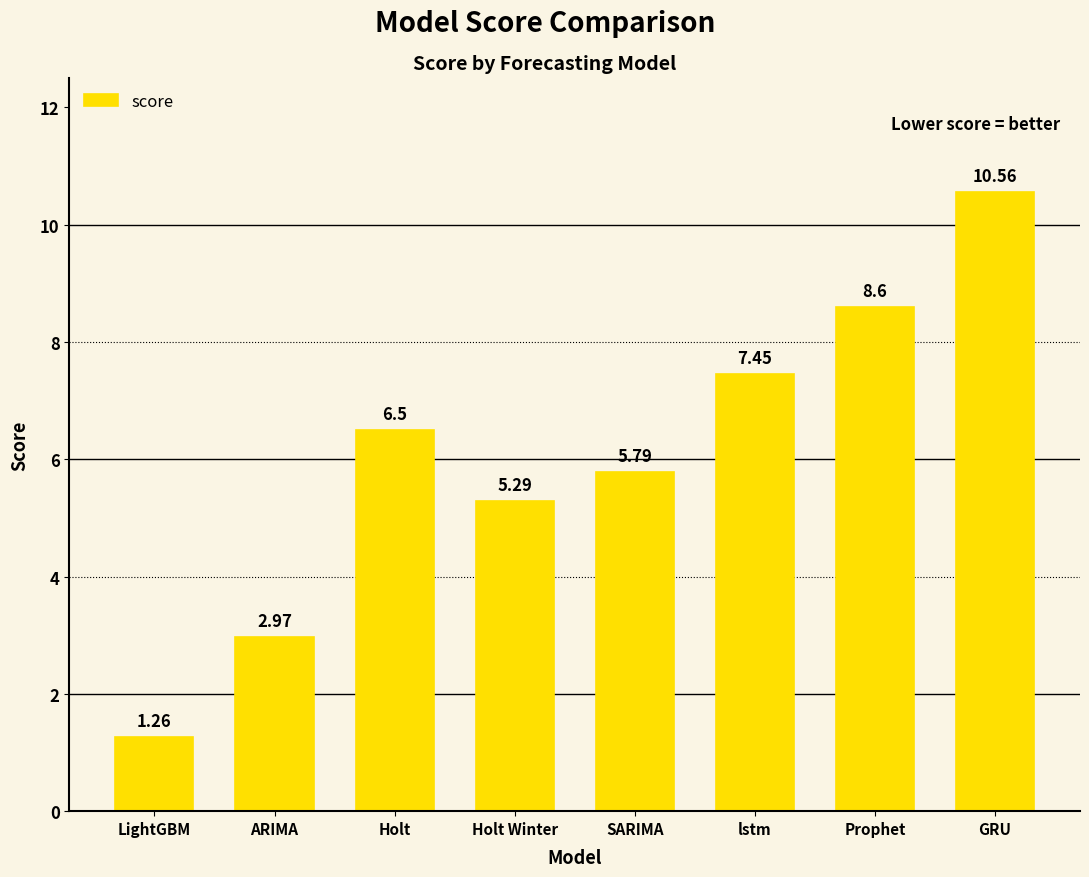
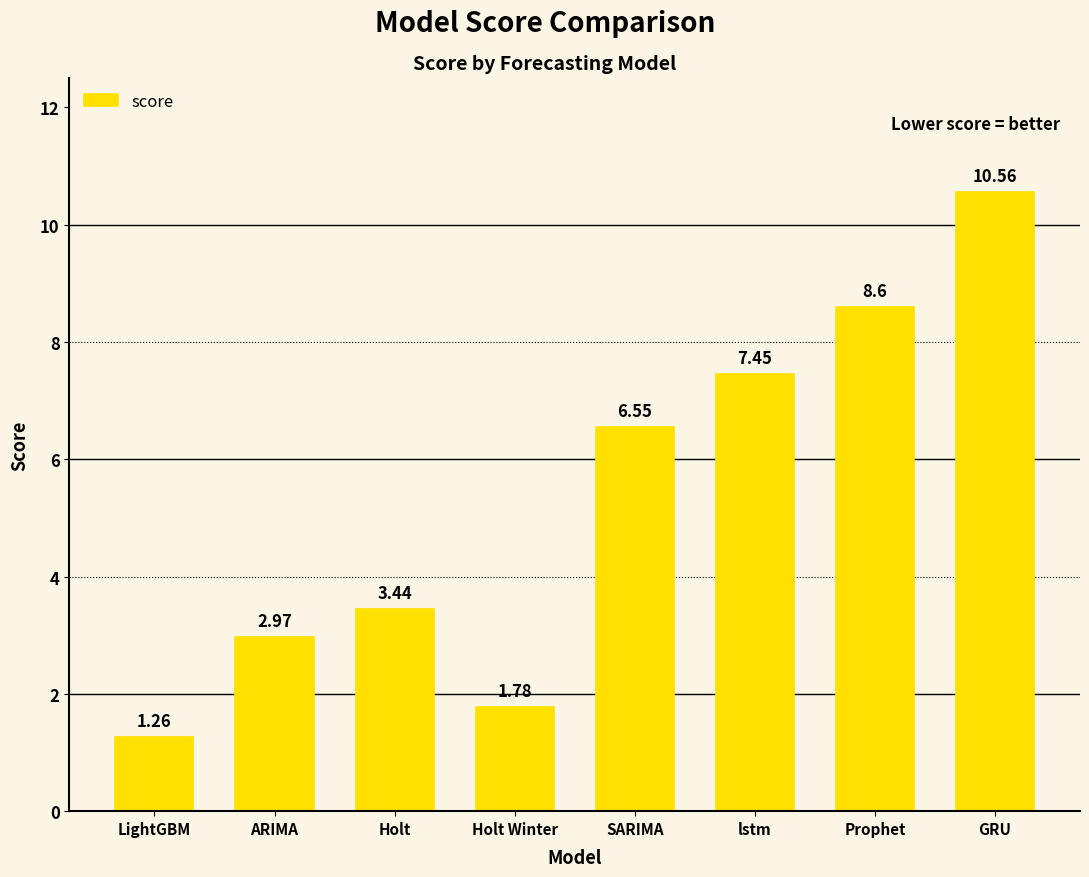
  {
    "LightGBM": 1.26,
    "ARIMA": 2.97,
-   "Holt": 6.5,
-   "Holt Winter": 5.29,
-   "SARIMA": 5.79,
+   "Holt": 3.44,
+   "Holt Winter": 1.78,
+   "SARIMA": 6.55,
    "lstm": 7.45,
    "Prophet": 8.6,
    "GRU": 10.56
  }
